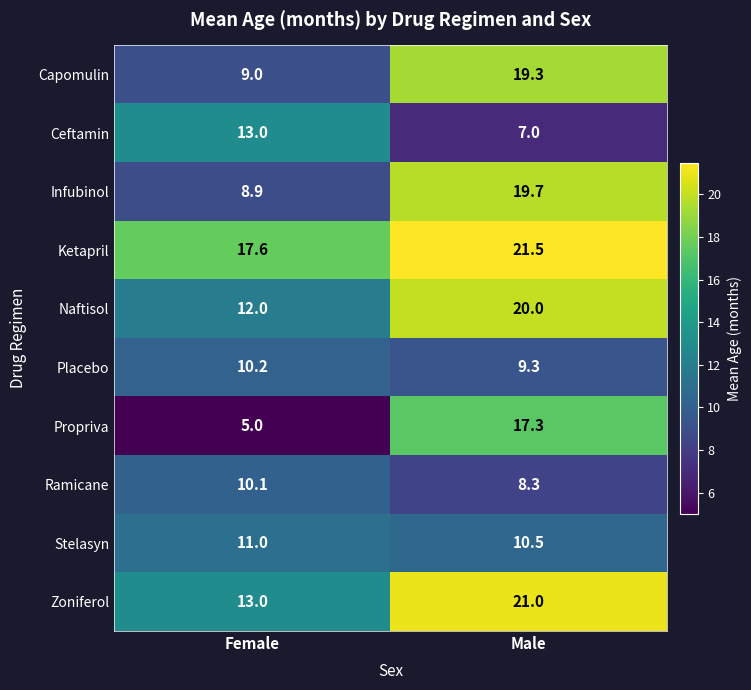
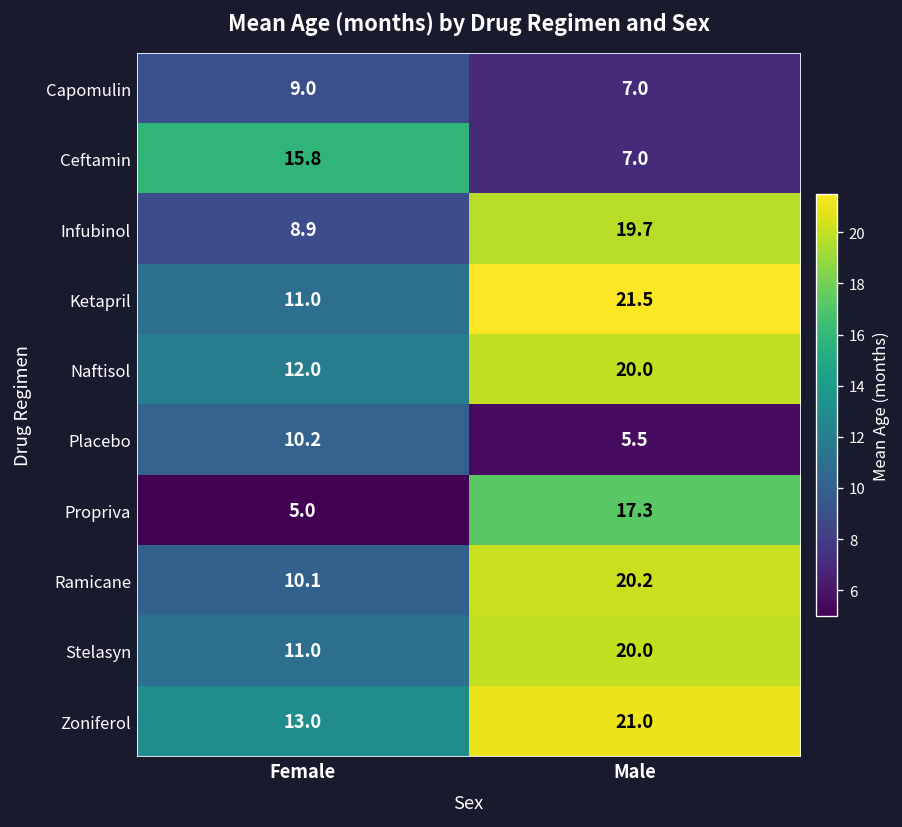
  {
    "Capomulin": {
      "Female": 9.0,
-     "Male": 19.3
+     "Male": 7.0
    },
    "Ceftamin": {
-     "Female": 13.0,
+     "Female": 15.8,
      "Male": 7.0
    },
    "Infubinol": {
      "Female": 8.9,
      "Male": 19.7
    },
    "Ketapril": {
-     "Female": 17.6,
+     "Female": 11.0,
      "Male": 21.5
    },
    "Naftisol": {
      "Female": 12.0,
      "Male": 20.0
    },
    "Placebo": {
      "Female": 10.2,
-     "Male": 9.3
+     "Male": 5.5
    },
    "Propriva": {
      "Female": 5.0,
      "Male": 17.3
    },
    "Ramicane": {
      "Female": 10.1,
-     "Male": 8.3
+     "Male": 20.2
    },
    "Stelasyn": {
      "Female": 11.0,
-     "Male": 10.5
+     "Male": 20.0
    },
    "Zoniferol": {
      "Female": 13.0,
      "Male": 21.0
    }
  }
